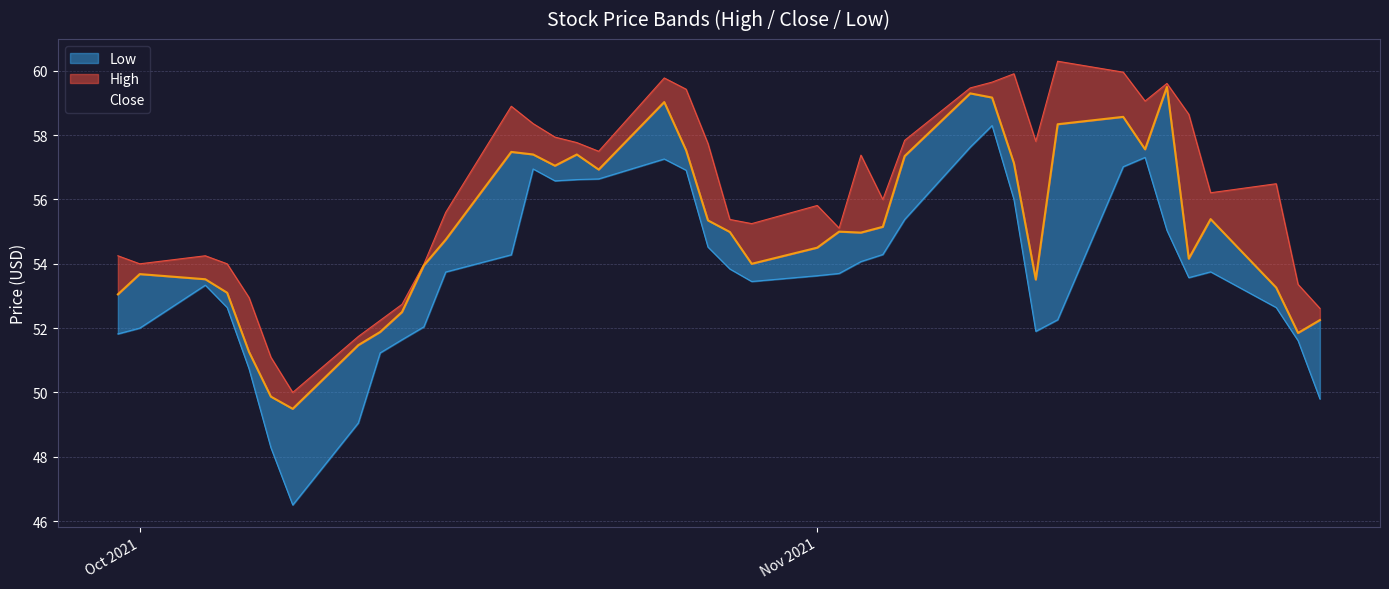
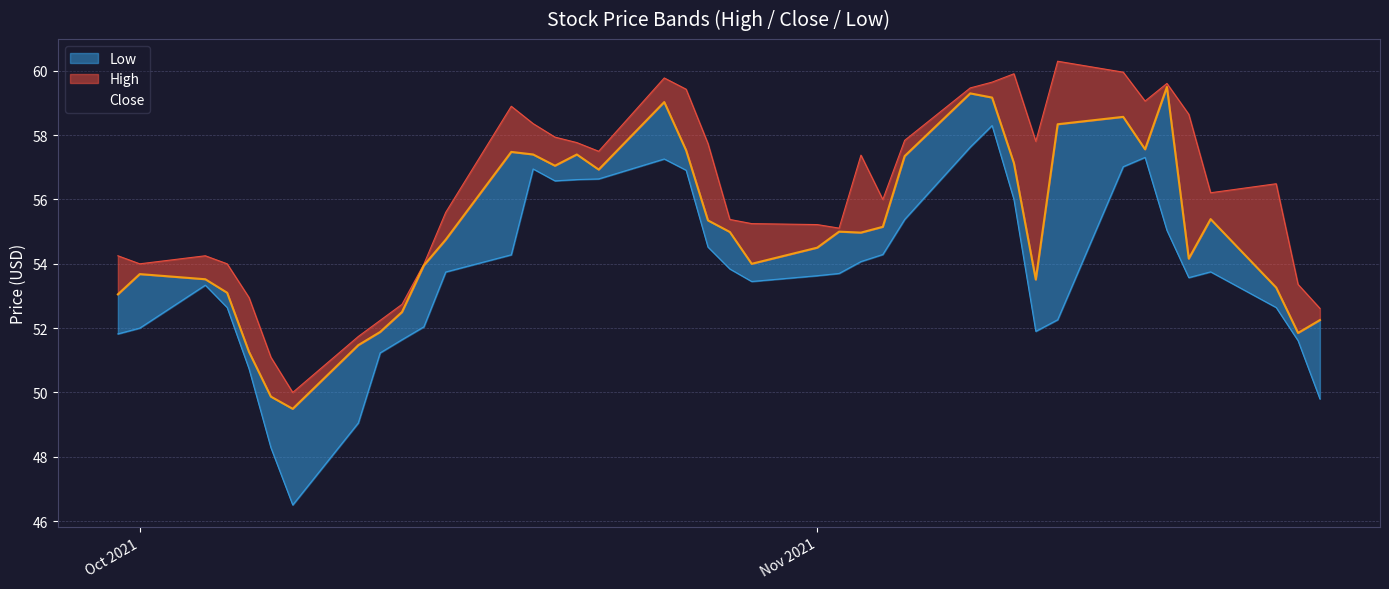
  {
    "High": {
      "Oct 2021": 54.0,
-     "Nov 2021": 55.8
+     "Nov 2021": 55.2
    },
    "Close": {
      "Oct 2021": 53.7,
      "Nov 2021": 54.5
    }
  }
